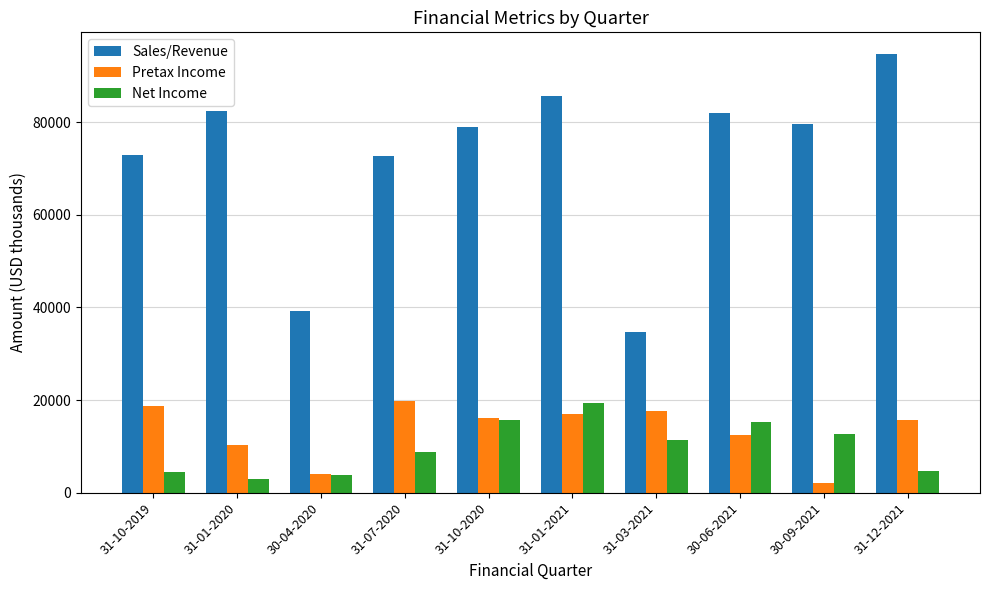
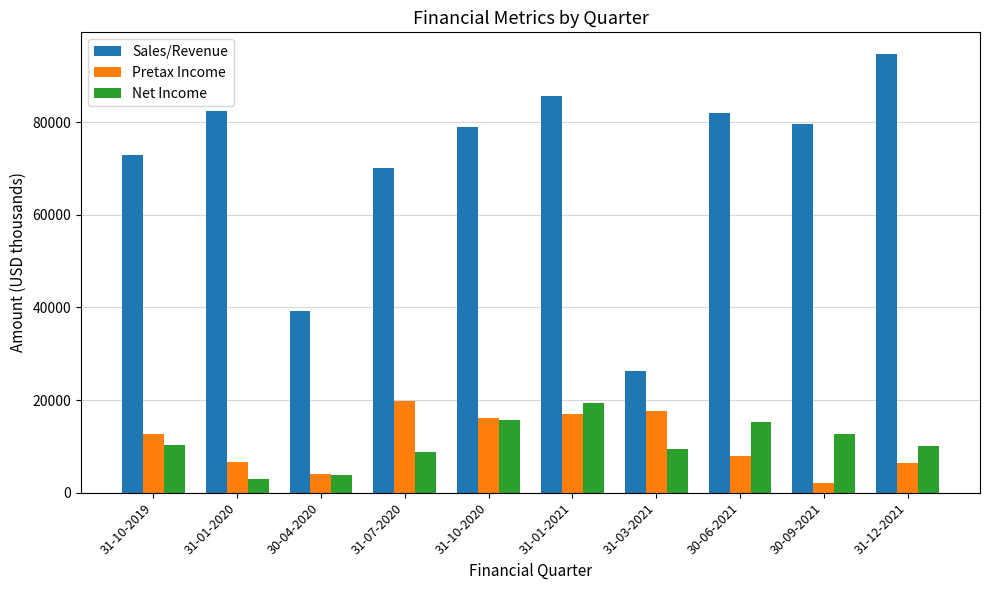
  {
    "Sales/Revenue": {
      "31-10-2019": 73000,
      "31-01-2020": 82000,
      "30-04-2020": 39000,
-     "31-07-2020": 73000,
+     "31-07-2020": 70000,
      "31-10-2020": 79000,
      "31-01-2021": 86000,
-     "31-03-2021": 35000,
+     "31-03-2021": 26000,
      "30-06-2021": 82000,
      "30-09-2021": 80000,
      "31-12-2021": 95000
    },
    "Pretax Income": {
-     "31-10-2019": 19000,
-     "31-01-2020": 10000,
+     "31-10-2019": 13000,
+     "31-01-2020": 7000,
      "30-04-2020": 4000,
      "31-07-2020": 20000,
      "31-10-2020": 16000,
      "31-01-2021": 17000,
      "31-03-2021": 18000,
-     "30-06-2021": 12000,
+     "30-06-2021": 8000,
      "30-09-2021": 2000,
-     "31-12-2021": 16000
+     "31-12-2021": 6000
    },
    "Net Income": {
-     "31-10-2019": 4000,
+     "31-10-2019": 10000,
      "31-01-2020": 3000,
      "30-04-2020": 4000,
      "31-07-2020": 9000,
      "31-10-2020": 16000,
      "31-01-2021": 19000,
-     "31-03-2021": 11000,
+     "31-03-2021": 9000,
      "30-06-2021": 15000,
      "30-09-2021": 13000,
-     "31-12-2021": 5000
+     "31-12-2021": 10000
    }
  }
